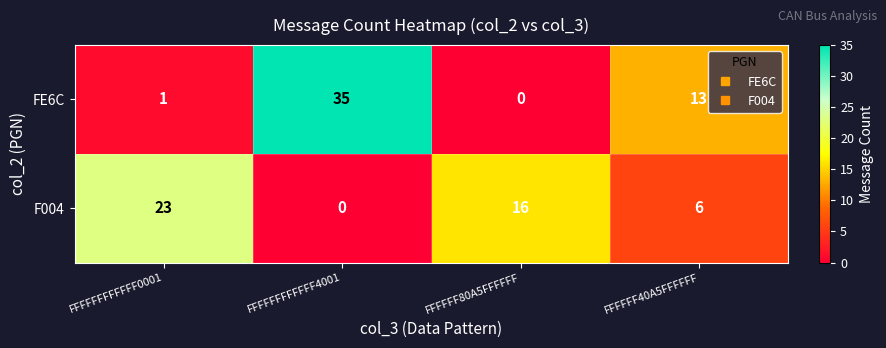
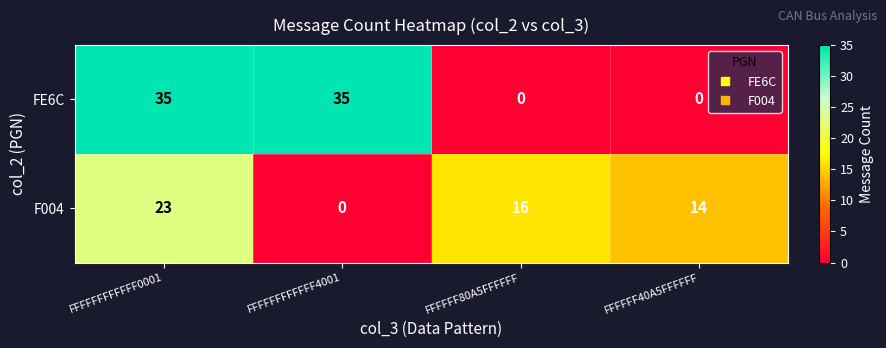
  {
    "FE6C": {
-     "FFFFFFFFFFFF0001": 1,
+     "FFFFFFFFFFFF0001": 35,
      "FFFFFFFFFFFF4001": 35,
      "FFFFFF80A5FFFFFF": 0,
-     "FFFFFF40A5FFFFFF": 13
+     "FFFFFF40A5FFFFFF": 0
    },
    "F004": {
      "FFFFFFFFFFFF0001": 23,
      "FFFFFFFFFFFF4001": 0,
      "FFFFFF80A5FFFFFF": 16,
-     "FFFFFF40A5FFFFFF": 6
+     "FFFFFF40A5FFFFFF": 14
    }
  }
